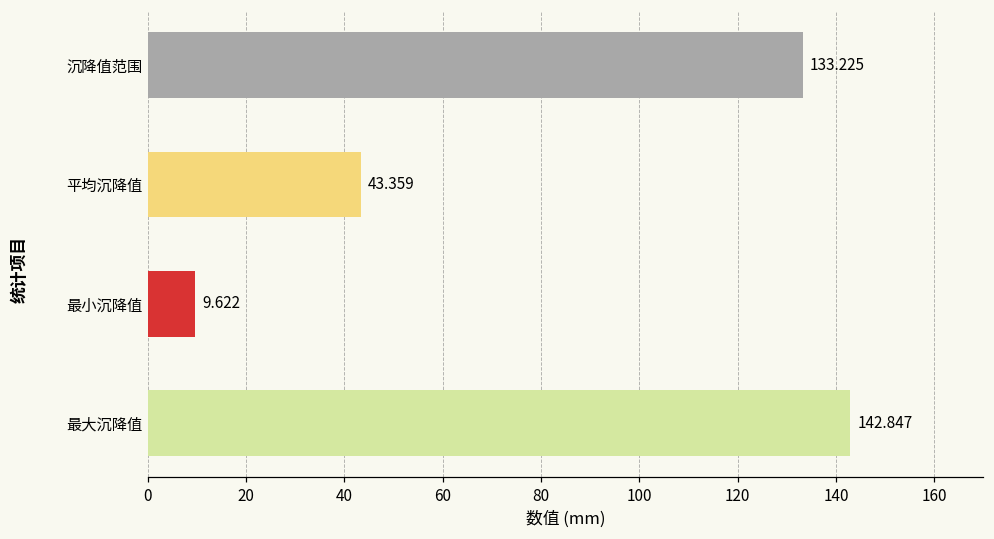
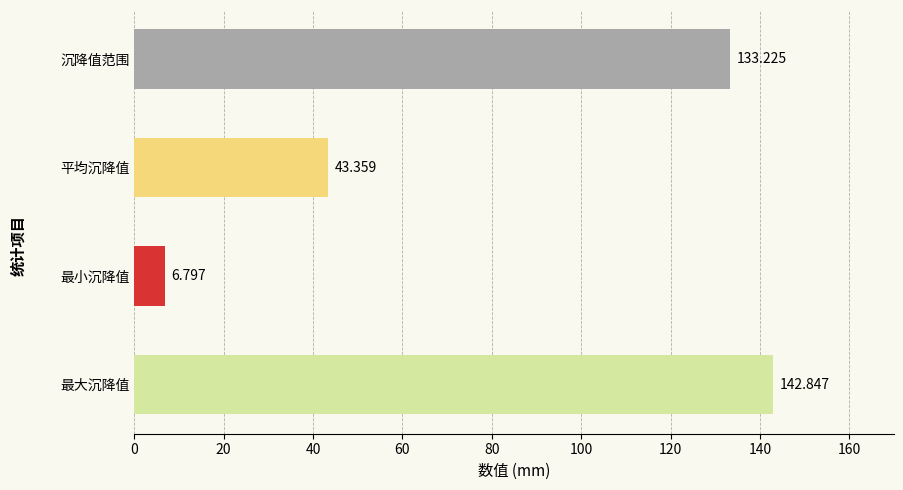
  {
    "沉降值范围": 133.225,
    "平均沉降值": 43.359,
-   "最小沉降值": 9.622,
+   "最小沉降值": 6.797,
    "最大沉降值": 142.847
  }
